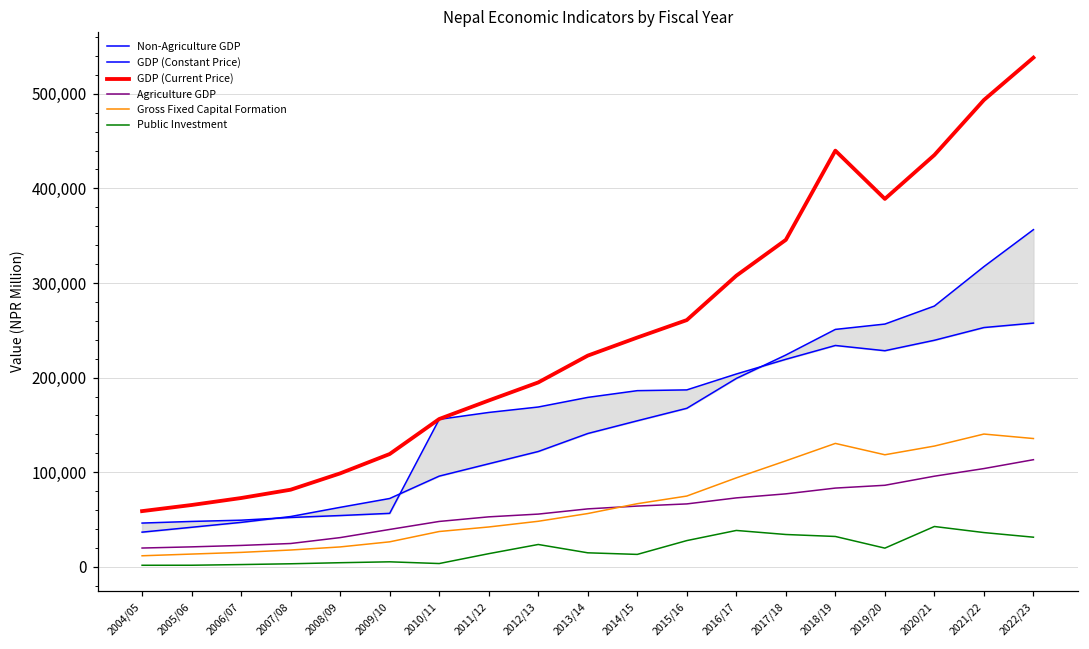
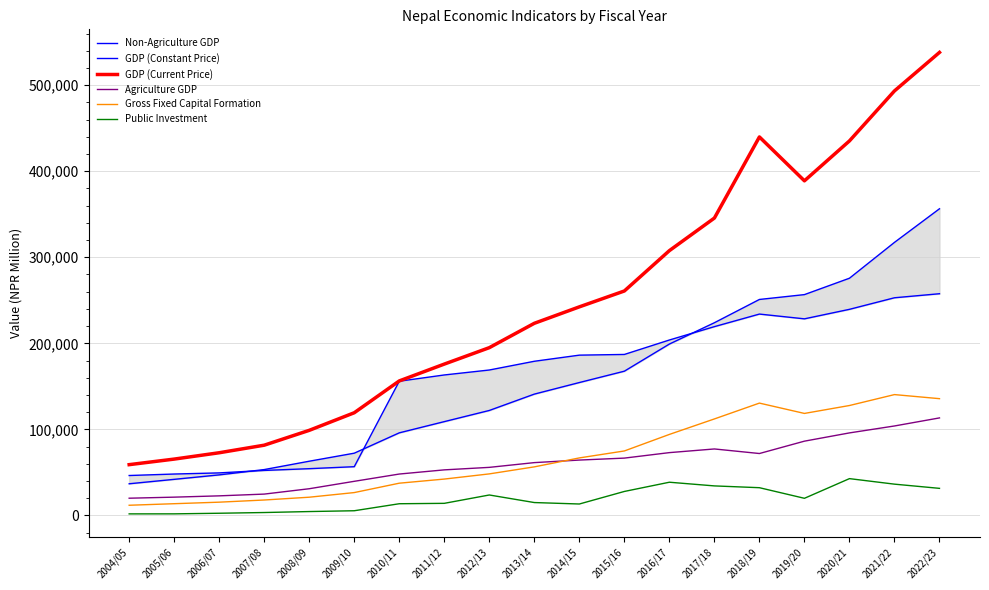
  {
    "GDP (Current Price)": {
      "2004/05": "60,000",
      "2005/06": "70,000",
      "2006/07": "70,000",
      "2007/08": "80,000",
      "2008/09": "100,000",
      "2009/10": "120,000",
      "2011/12": "180,000",
      "2012/13": "190,000",
      "2013/14": "220,000",
      "2014/15": "240,000",
      "2015/16": "260,000",
      "2016/17": "310,000",
      "2017/18": "350,000",
      "2018/19": "440,000",
      "2019/20": "390,000",
      "2020/21": "440,000",
      "2021/22": "490,000",
      "2022/23": "540,000"
    },
    "Agriculture GDP": {
      "2004/05": "20,000",
      "2005/06": "20,000",
      "2006/07": "20,000",
      "2007/08": "20,000",
      "2008/09": "30,000",
      "2009/10": "40,000",
      "2010/11": "50,000",
      "2011/12": "50,000",
      "2012/13": "60,000",
      "2013/14": "60,000",
      "2015/16": "70,000",
      "2016/17": "70,000",
      "2017/18": "80,000",
-     "2018/19": "80,000",
+     "2018/19": "70,000",
      "2019/20": "90,000",
      "2020/21": "100,000",
      "2021/22": "100,000",
      "2022/23": "110,000"
    },
    "Gross Fixed Capital Formation": {
      "2004/05": "10,000",
      "2005/06": "10,000",
      "2006/07": "20,000",
      "2007/08": "20,000",
      "2008/09": "20,000",
      "2009/10": "30,000",
      "2010/11": "40,000",
      "2011/12": "40,000",
      "2012/13": "50,000",
      "2013/14": "60,000",
      "2015/16": "70,000",
      "2016/17": "90,000",
      "2017/18": "110,000",
      "2018/19": "130,000",
      "2019/20": "120,000",
      "2020/21": "130,000",
      "2021/22": "140,000",
      "2022/23": "140,000"
    },
    "Public Investment": {
      "2004/05": "0",
      "2005/06": "0",
      "2006/07": "0",
      "2007/08": "0",
      "2008/09": "0",
      "2009/10": "10,000",
-     "2010/11": "0",
+     "2010/11": "10,000",
      "2011/12": "10,000",
      "2012/13": "20,000",
      "2013/14": "10,000",
      "2014/15": "10,000",
      "2015/16": "30,000",
      "2016/17": "40,000",
      "2017/18": "30,000",
      "2018/19": "30,000",
      "2019/20": "20,000",
      "2020/21": "40,000",
      "2021/22": "40,000",
      "2022/23": "30,000"
    }
  }
